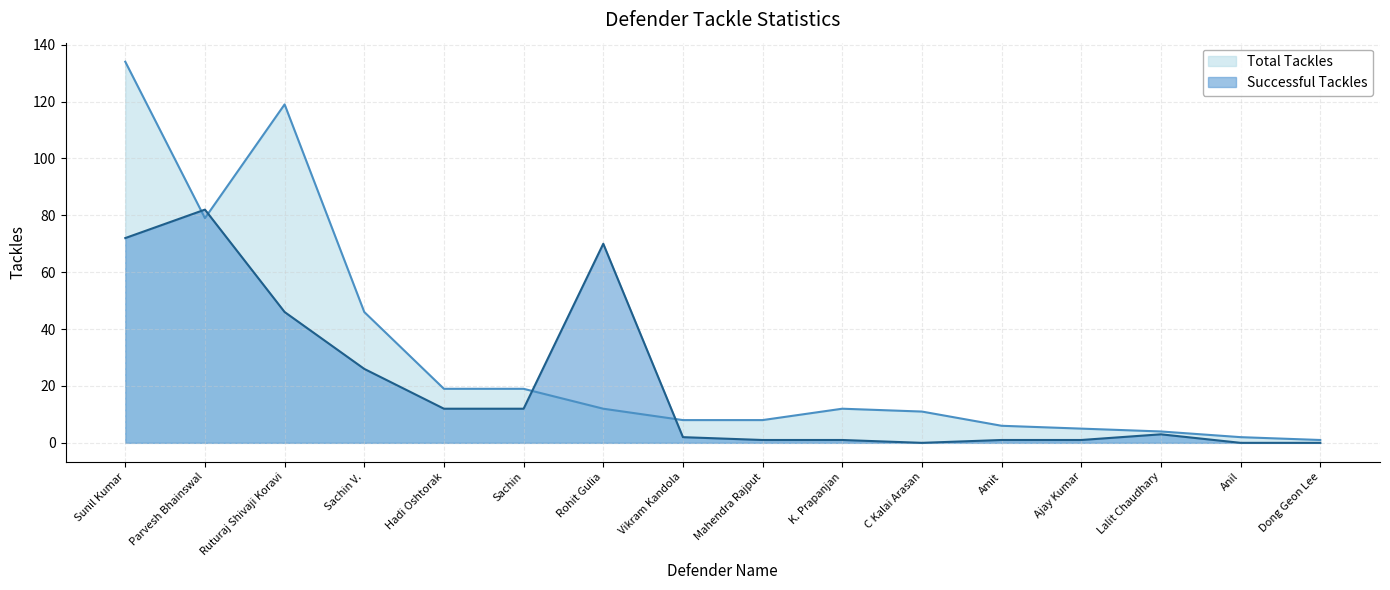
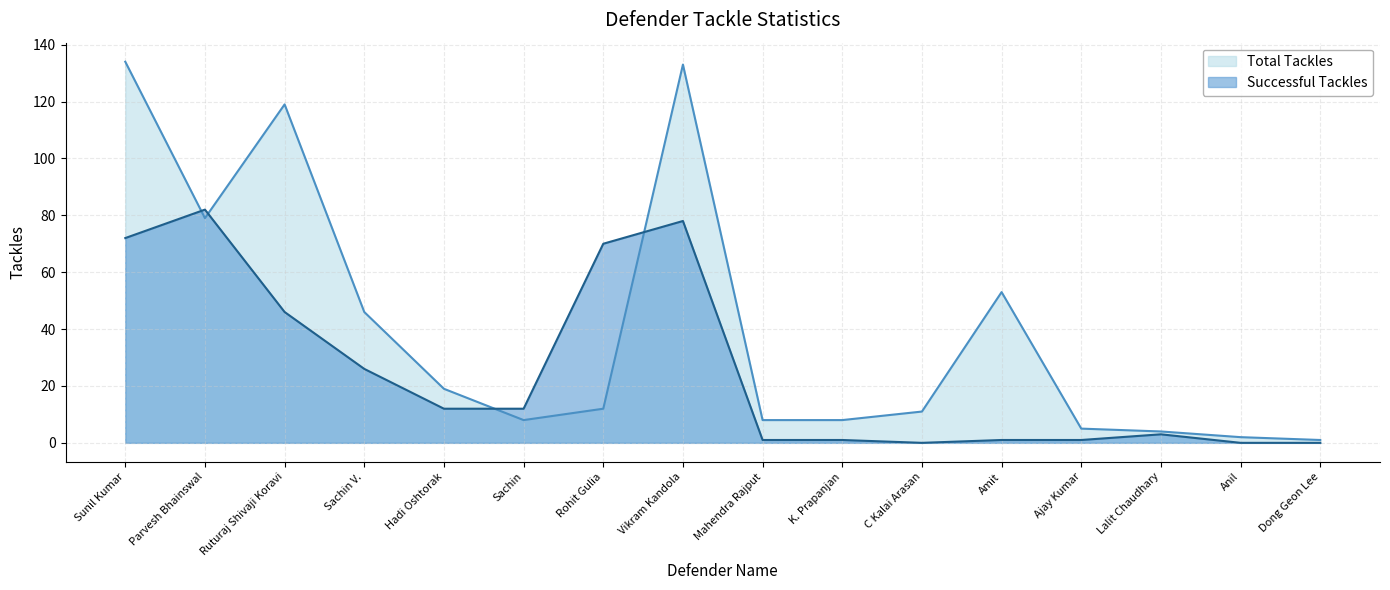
  {
    "Total Tackles": {
      "Sunil Kumar": 134,
      "Parvesh Bhainswal": 79,
      "Ruturaj Shivaji Koravi": 119,
      "Sachin V.": 46,
      "Hadi Oshtorak": 19,
-     "Sachin": 19,
+     "Sachin": 8,
      "Rohit Gulia": 12,
-     "Vikram Kandola": 8,
+     "Vikram Kandola": 133,
      "Mahendra Rajput": 8,
-     "K. Prapanjan": 12,
+     "K. Prapanjan": 8,
      "C Kalai Arasan": 11,
-     "Amit": 6,
+     "Amit": 53,
      "Ajay Kumar": 5,
      "Lalit Chaudhary": 4,
      "Anil": 2,
      "Dong Geon Lee": 1
    },
    "Successful Tackles": {
      "Sunil Kumar": 72,
      "Parvesh Bhainswal": 82,
      "Ruturaj Shivaji Koravi": 46,
      "Sachin V.": 26,
      "Hadi Oshtorak": 12,
      "Sachin": 12,
      "Rohit Gulia": 70,
-     "Vikram Kandola": 2,
+     "Vikram Kandola": 78,
      "Mahendra Rajput": 1,
      "K. Prapanjan": 1,
      "C Kalai Arasan": 0,
      "Amit": 1,
      "Ajay Kumar": 1,
      "Lalit Chaudhary": 3,
      "Anil": 0,
      "Dong Geon Lee": 0
    }
  }
